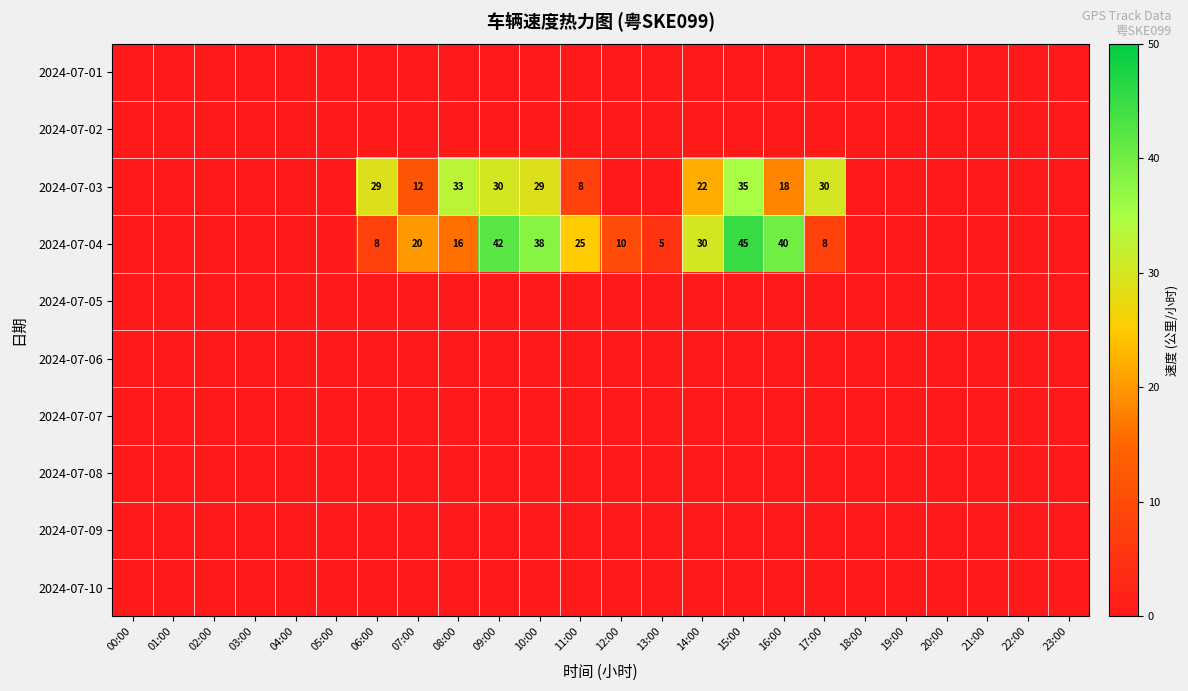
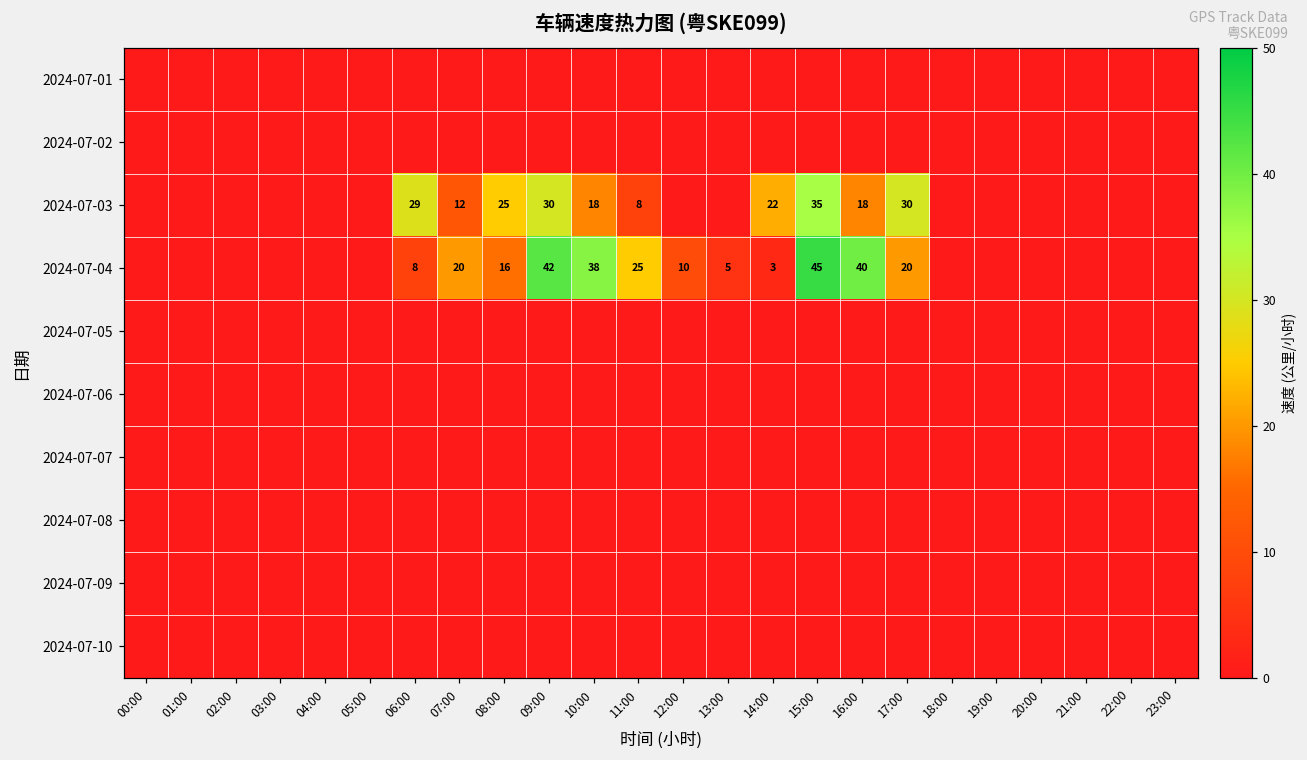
  {
    "2024-07-03": {
      "06:00": 29,
      "07:00": 12,
-     "08:00": 33,
+     "08:00": 25,
      "09:00": 30,
-     "10:00": 29,
+     "10:00": 18,
      "11:00": 8,
      "14:00": 22,
      "15:00": 35,
      "16:00": 18,
      "17:00": 30
    },
    "2024-07-04": {
      "06:00": 8,
      "07:00": 20,
      "08:00": 16,
      "09:00": 42,
      "10:00": 38,
      "11:00": 25,
      "12:00": 10,
      "13:00": 5,
-     "14:00": 30,
+     "14:00": 3,
      "15:00": 45,
      "16:00": 40,
-     "17:00": 8
+     "17:00": 20
    }
  }
